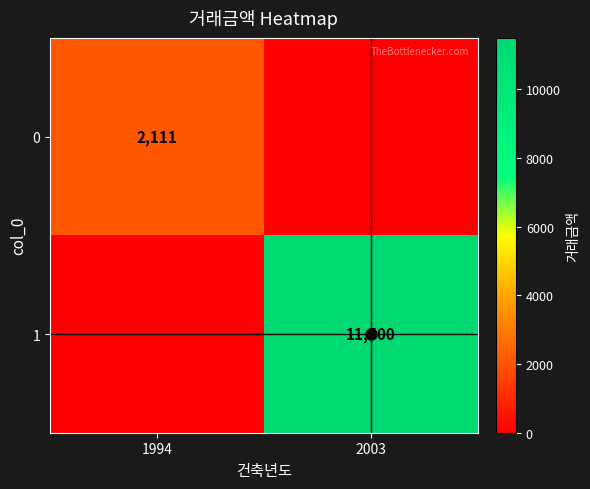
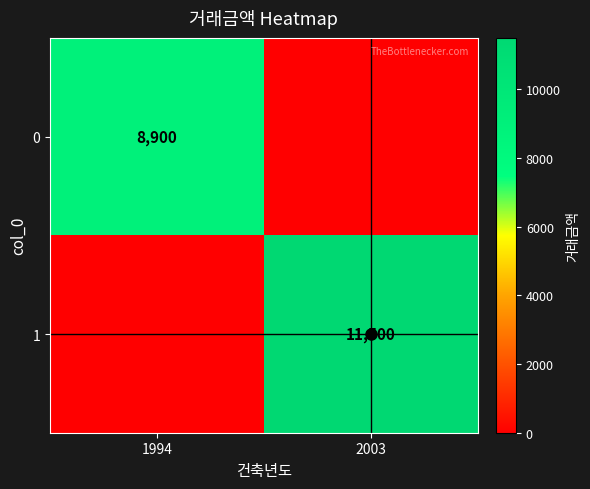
  {
    "0": {
-     "1994": "2,111"
+     "1994": "8,900"
    }
  }
